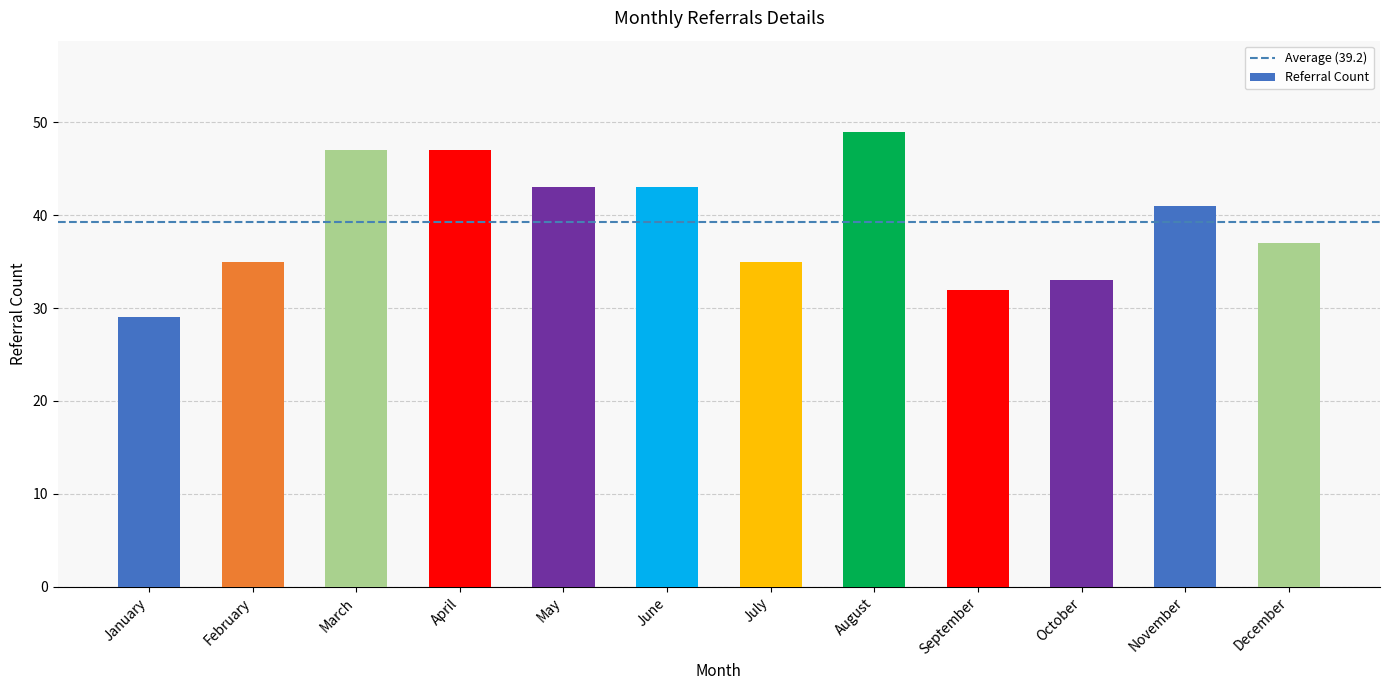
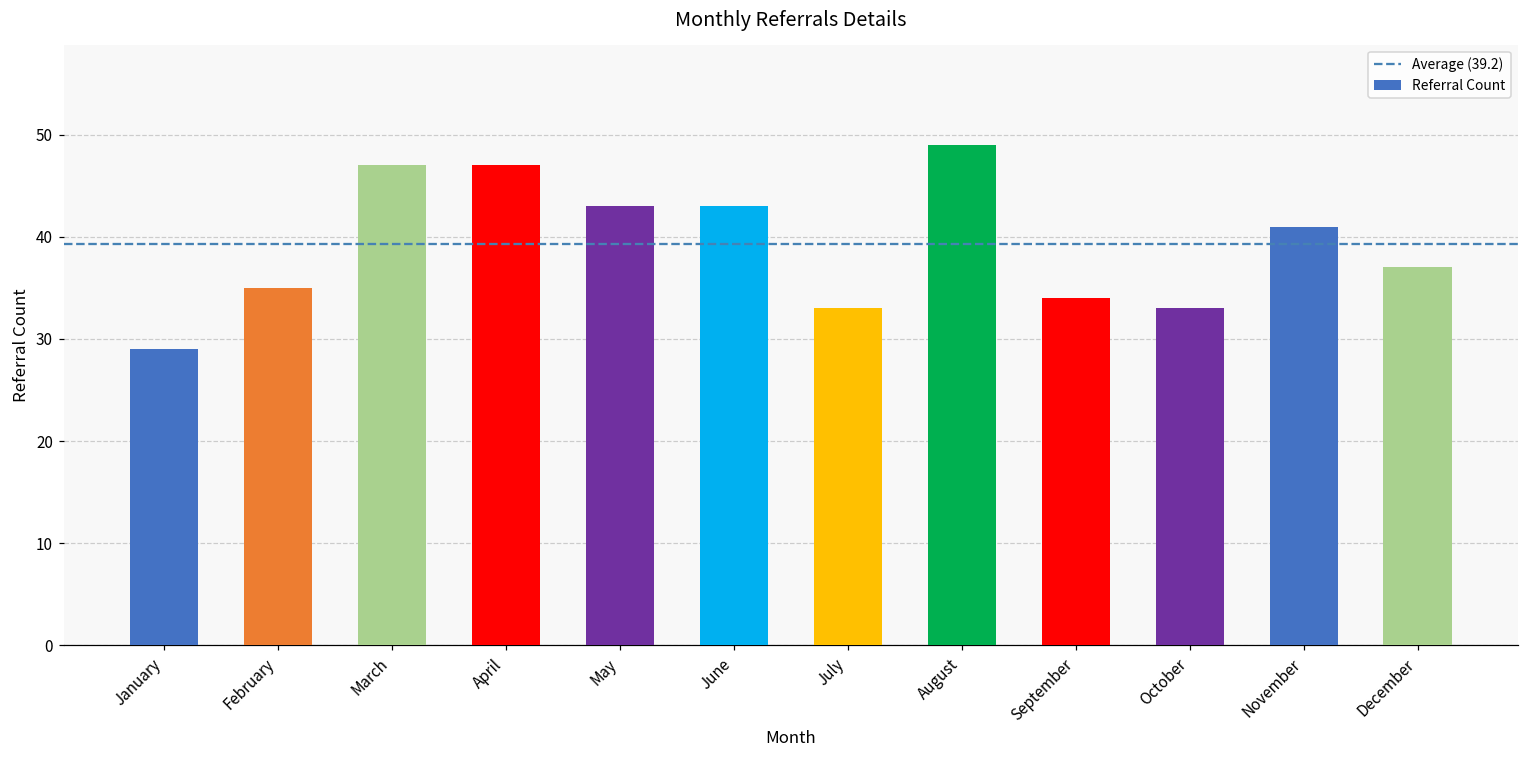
  {
    "January": 29,
    "February": 35,
    "March": 47,
    "April": 47,
    "May": 43,
    "June": 43,
-   "July": 35,
+   "July": 33,
    "August": 49,
-   "September": 32,
+   "September": 34,
    "October": 33,
    "November": 41,
    "December": 37
  }
